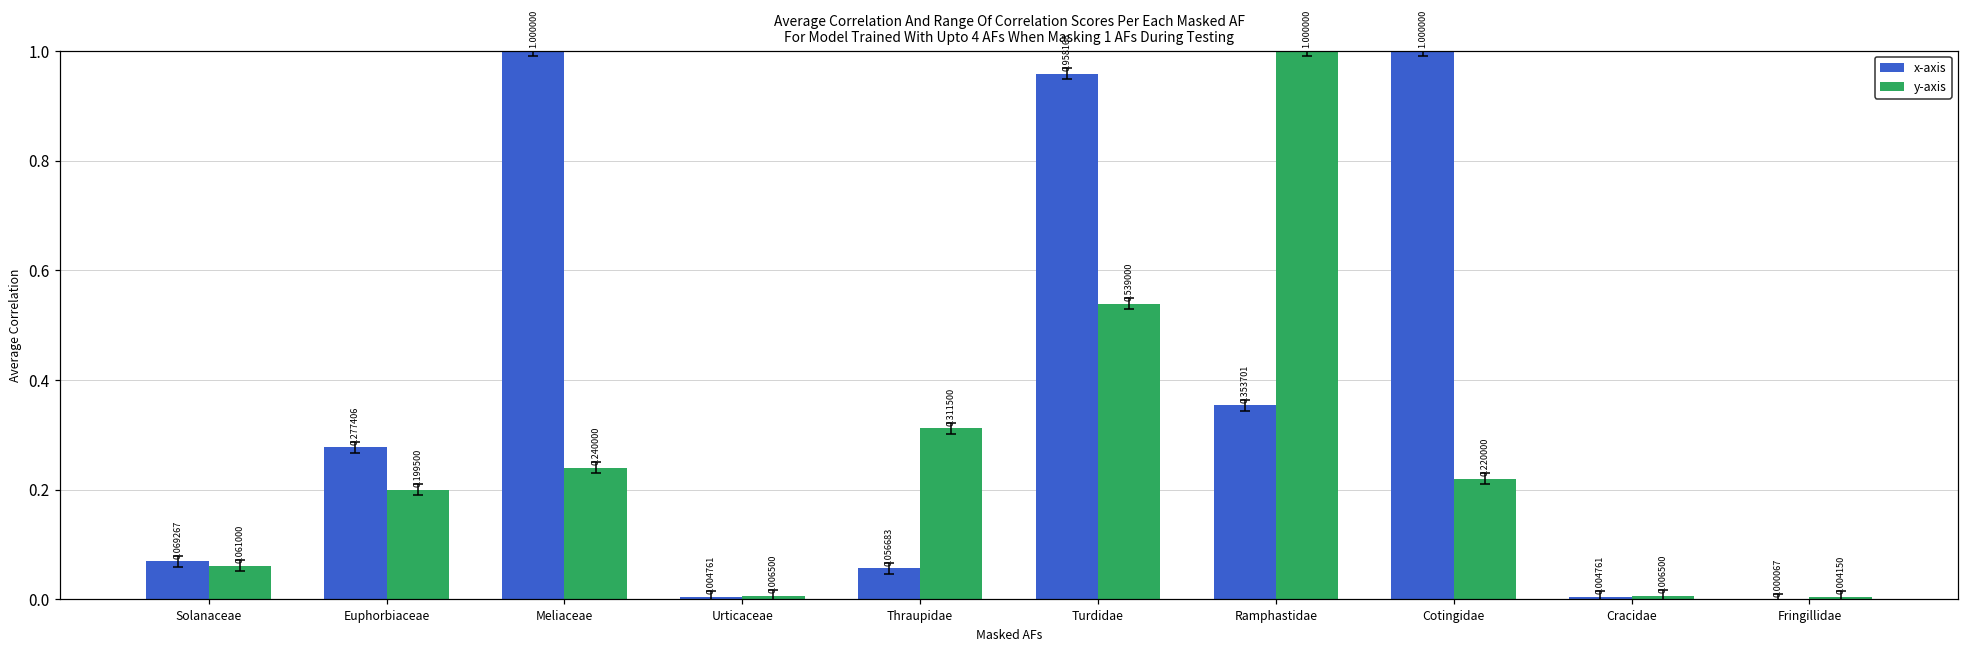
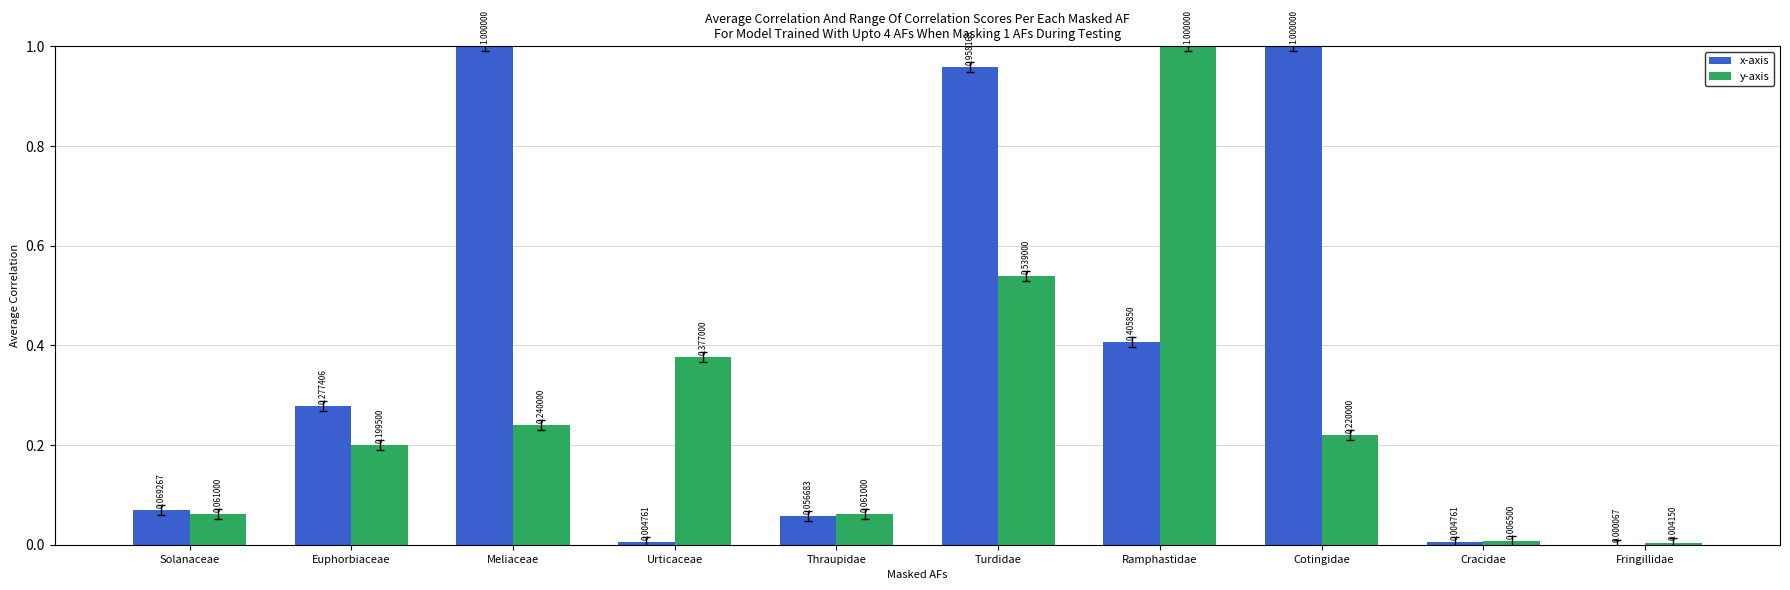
  {
    "x-axis": {
-     "Ramphastidae": 0.353701
+     "Ramphastidae": 0.405850
    },
    "y-axis": {
-     "Urticaceae": 0.006500,
-     "Thraupidae": 0.311500
+     "Urticaceae": 0.377000,
+     "Thraupidae": 0.061000
    }
  }
